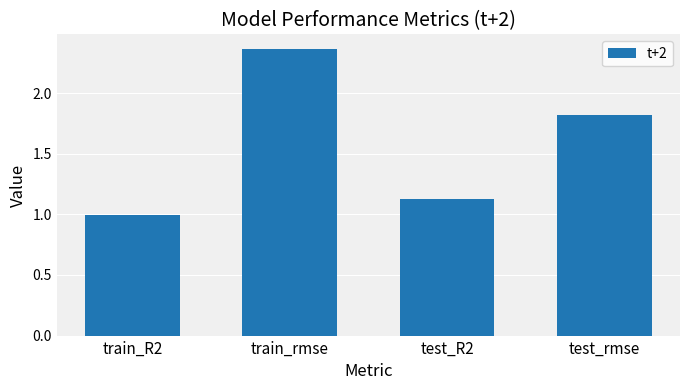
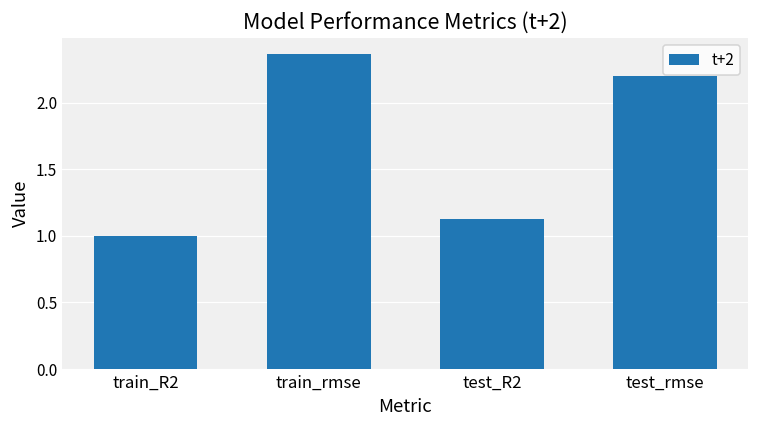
  {
    "train_R2": 1.00,
    "train_rmse": 2.37,
    "test_R2": 1.13,
-   "test_rmse": 1.82
+   "test_rmse": 2.20
  }
